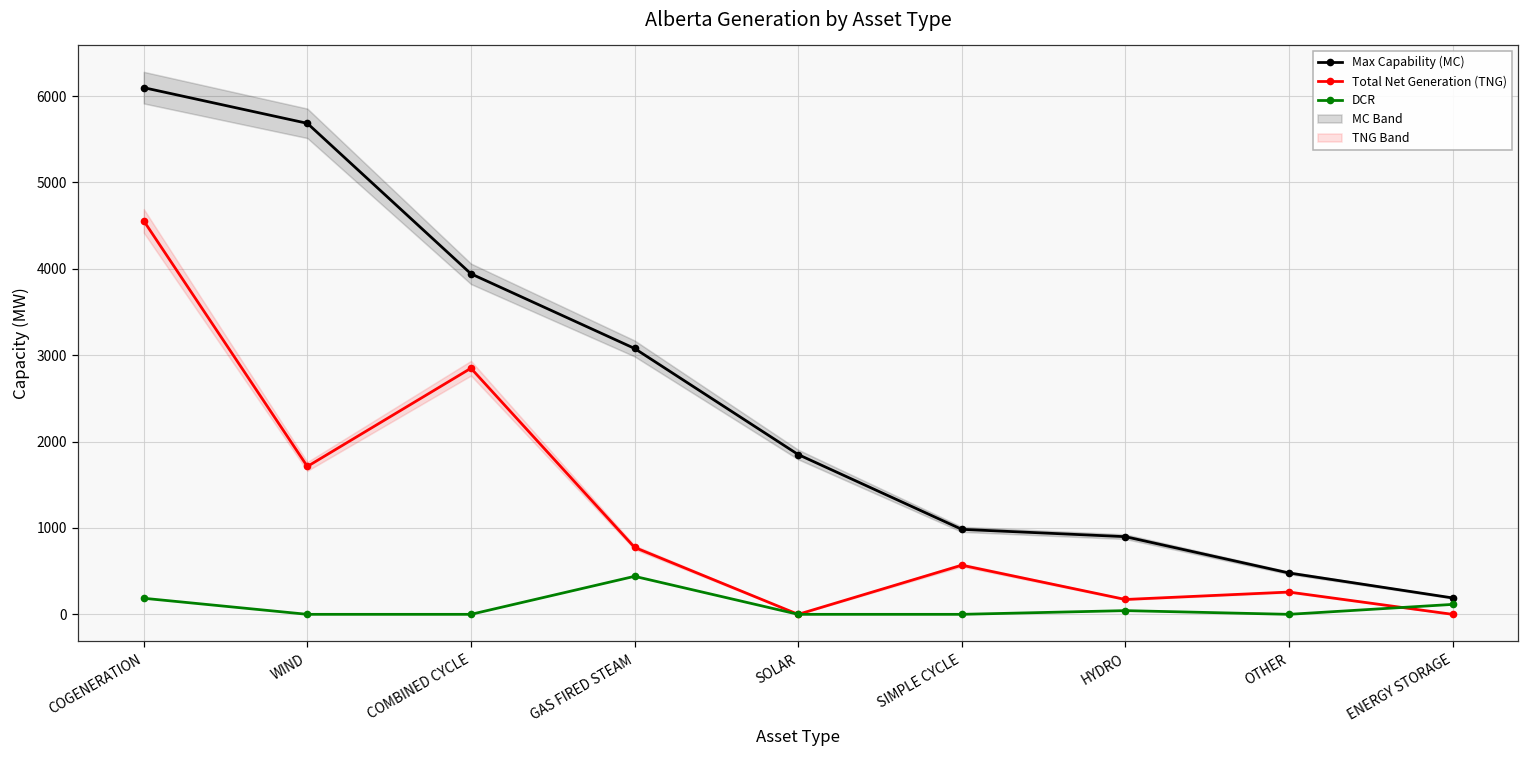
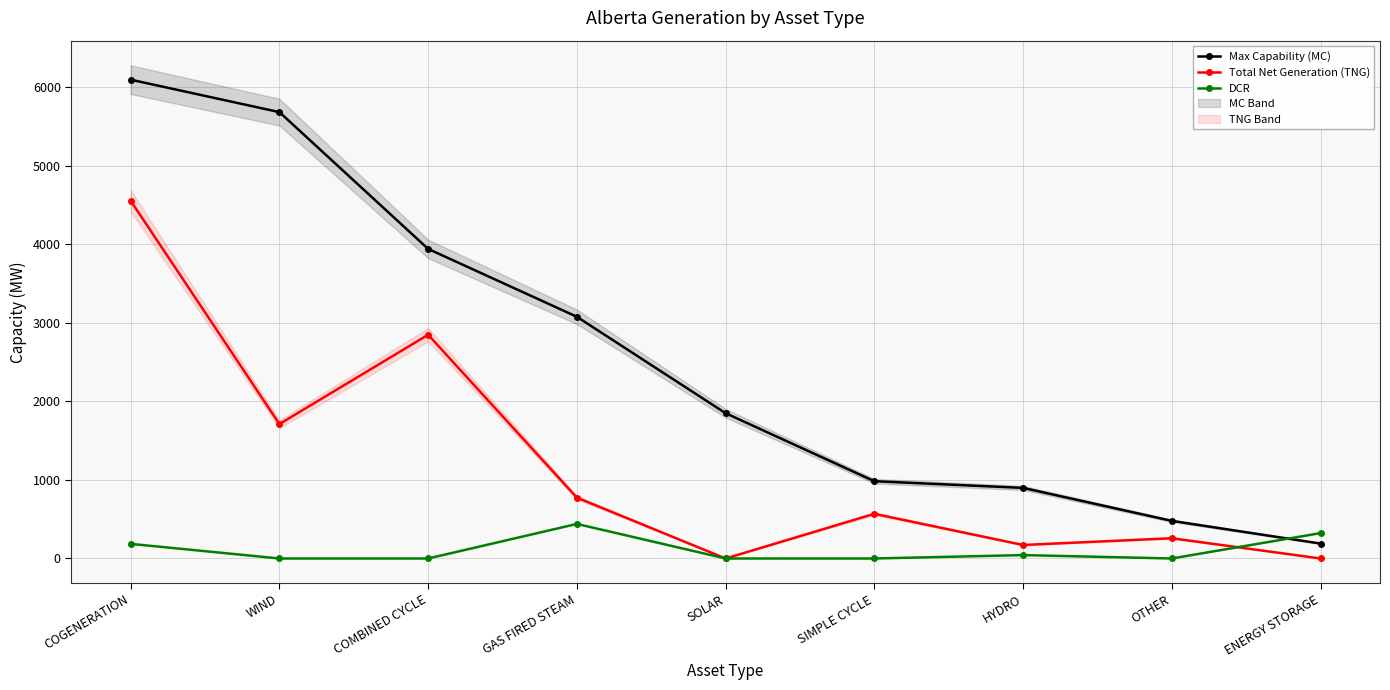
  {
    "DCR": {
      "COGENERATION": 200,
      "WIND": 0,
      "COMBINED CYCLE": 0,
      "GAS FIRED STEAM": 400,
      "SIMPLE CYCLE": 0,
      "HYDRO": 0,
      "OTHER": 0,
-     "ENERGY STORAGE": 100
+     "ENERGY STORAGE": 300
    }
  }
